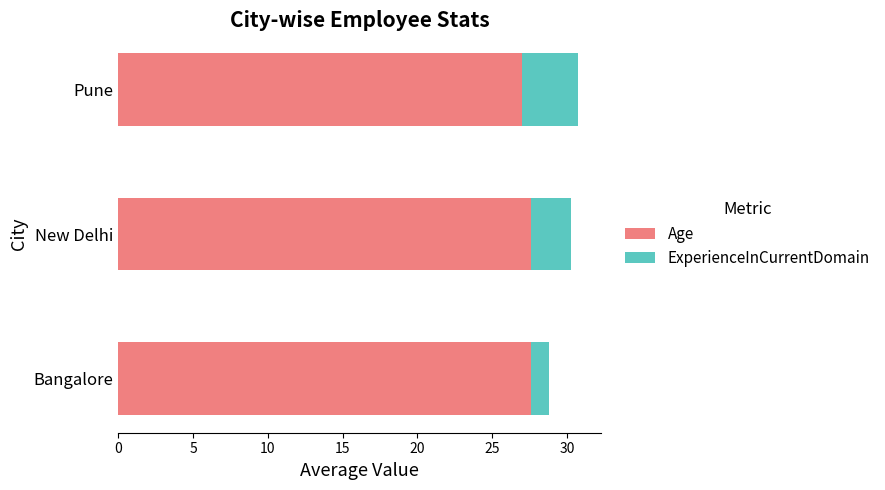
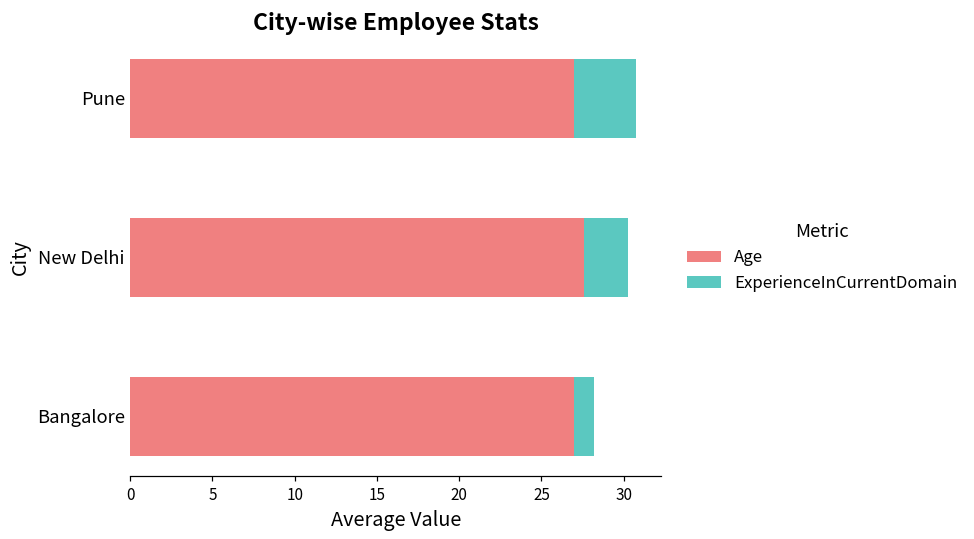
  {
    "Age": {
      "Pune": 27.0,
      "New Delhi": 27.6,
-     "Bangalore": 27.6
+     "Bangalore": 27.0
    },
    "ExperienceInCurrentDomain": {
      "Pune": 3.8,
      "New Delhi": 2.7,
      "Bangalore": 1.2
    }
  }
